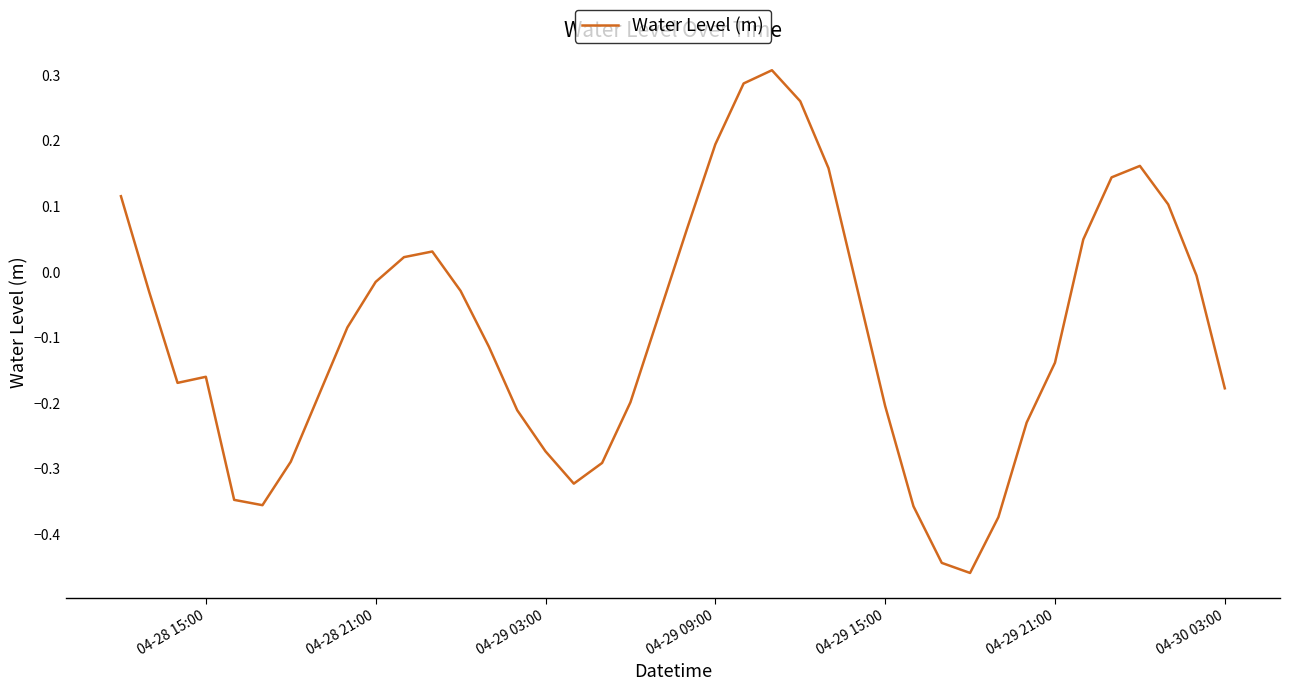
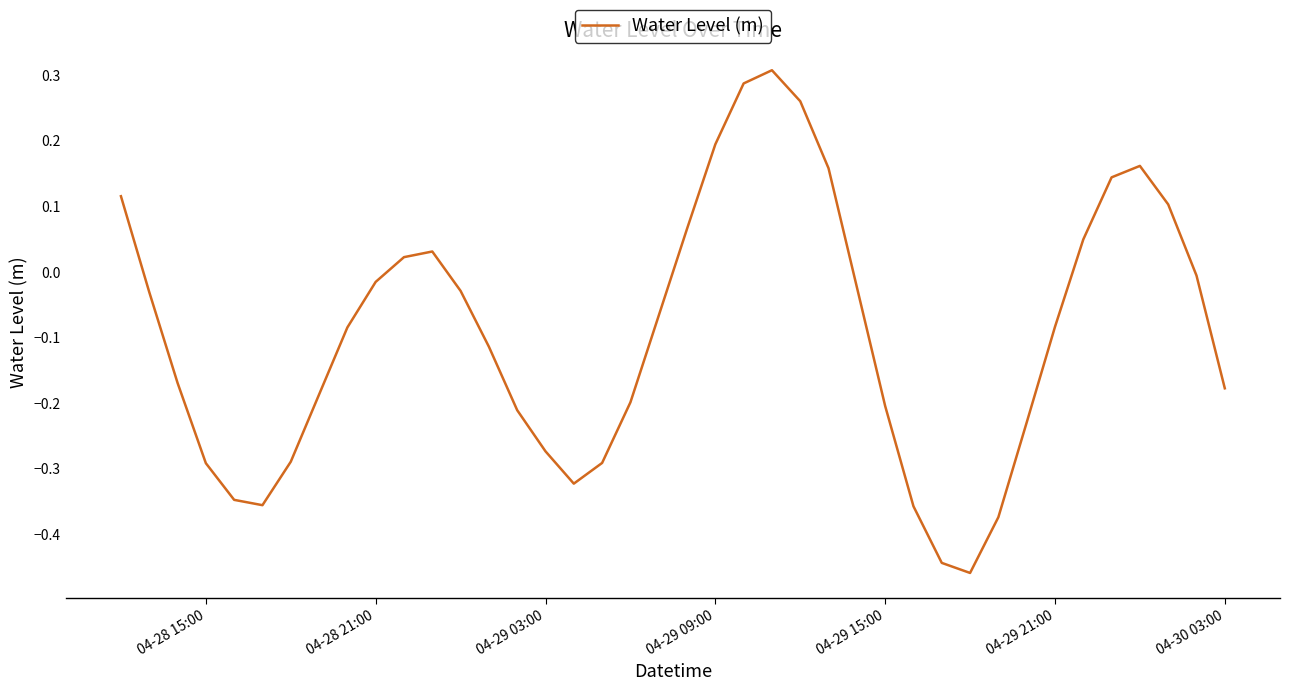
  {
-   "04-28 15:00": -0.16,
+   "04-28 15:00": -0.29,
    "04-28 21:00": -0.02,
    "04-29 03:00": -0.27,
    "04-29 09:00": 0.19,
    "04-29 15:00": -0.20,
-   "04-29 21:00": -0.14,
+   "04-29 21:00": -0.08,
    "04-30 03:00": -0.18
  }
